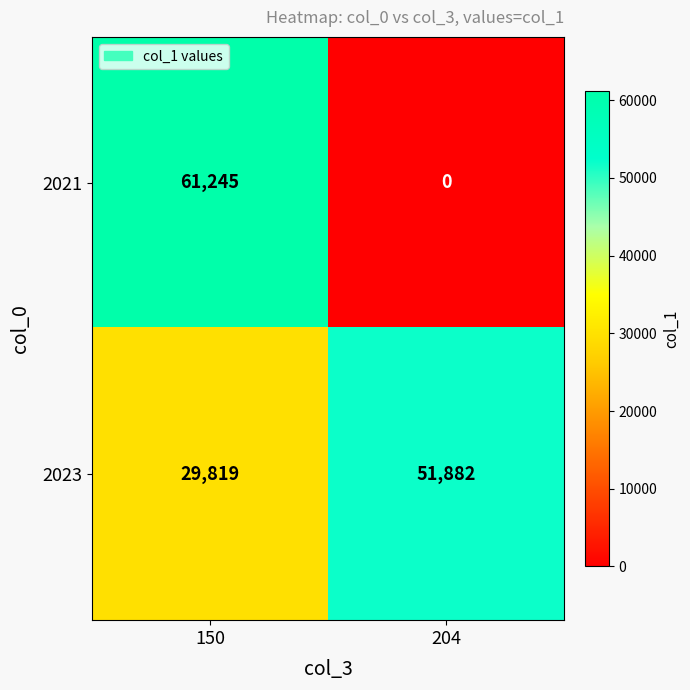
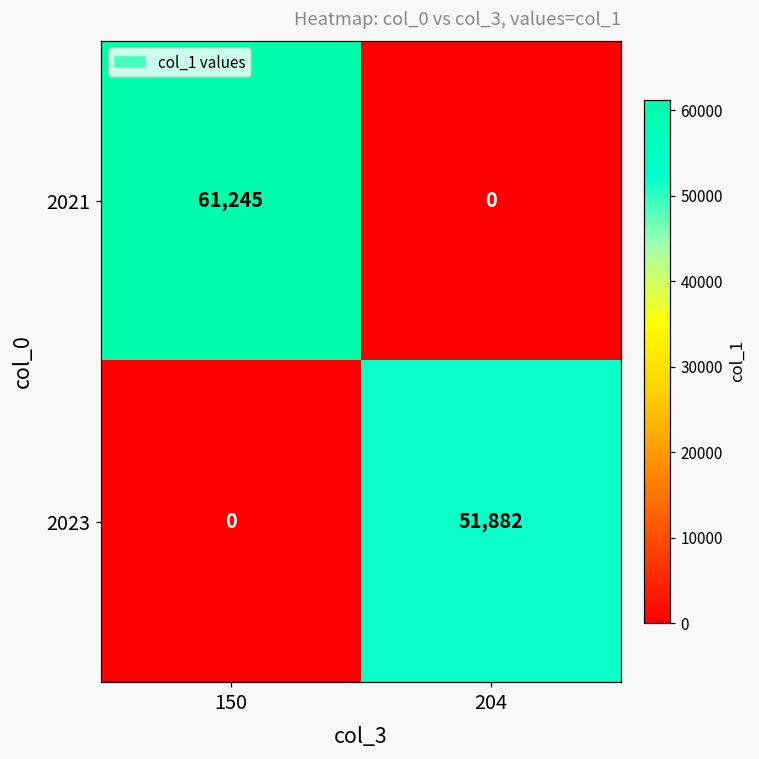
  {
    "2021": {
      "150": "61,245",
      "204": "0"
    },
    "2023": {
-     "150": "29,819",
+     "150": "0",
      "204": "51,882"
    }
  }
